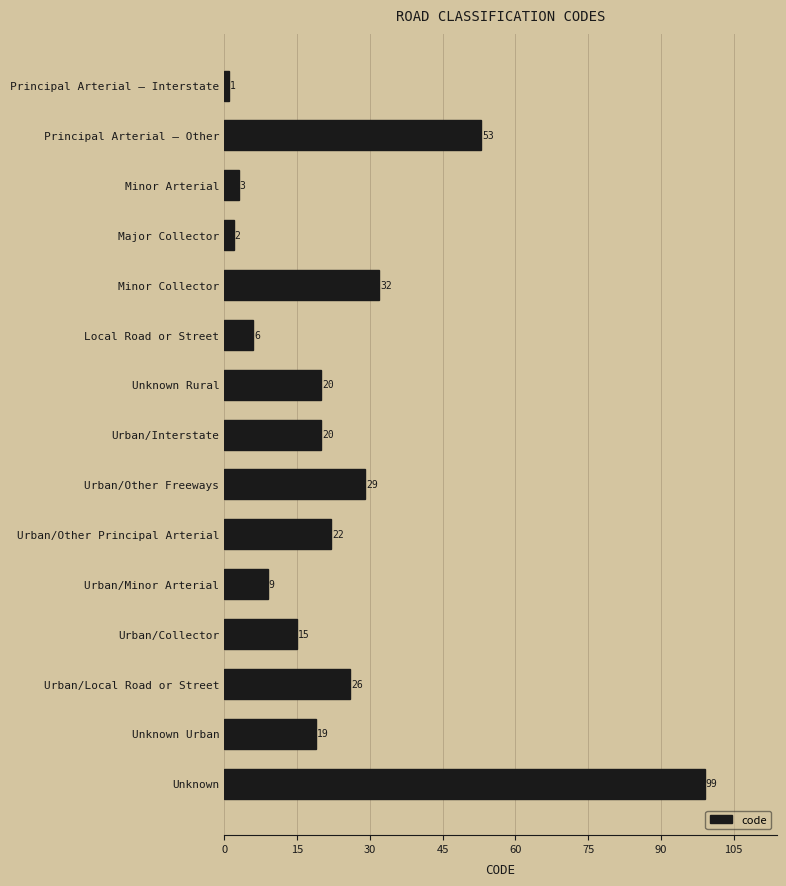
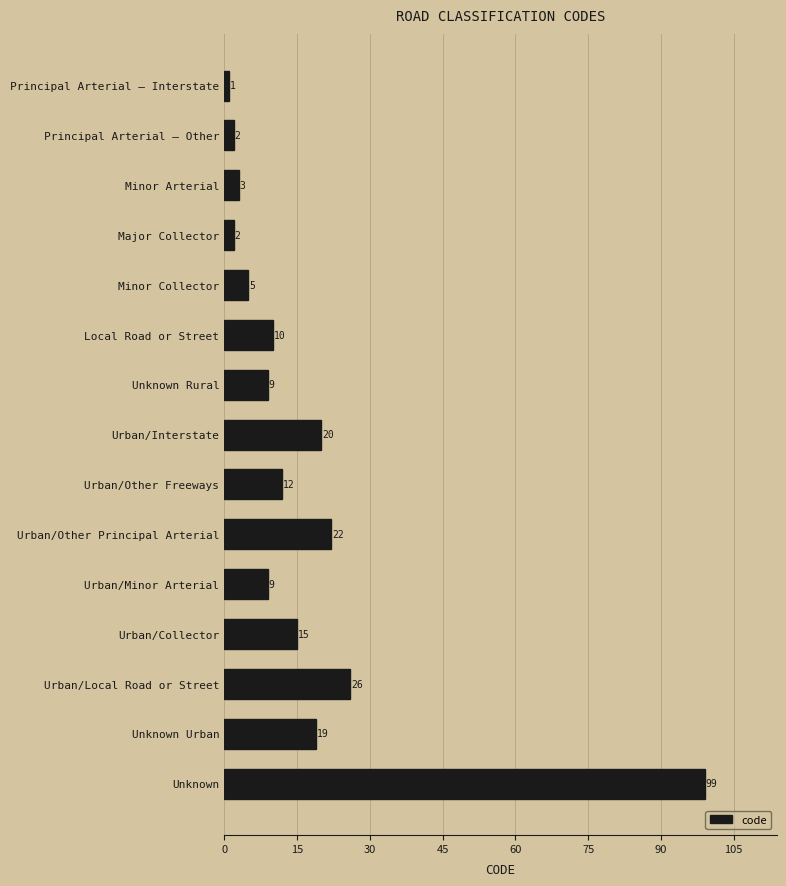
  {
    "Principal Arterial – Interstate": 1,
-   "Principal Arterial – Other": 53,
+   "Principal Arterial – Other": 2,
    "Minor Arterial": 3,
    "Major Collector": 2,
-   "Minor Collector": 32,
-   "Local Road or Street": 6,
-   "Unknown Rural": 20,
+   "Minor Collector": 5,
+   "Local Road or Street": 10,
+   "Unknown Rural": 9,
    "Urban/Interstate": 20,
-   "Urban/Other Freeways": 29,
+   "Urban/Other Freeways": 12,
    "Urban/Other Principal Arterial": 22,
    "Urban/Minor Arterial": 9,
    "Urban/Collector": 15,
    "Urban/Local Road or Street": 26,
    "Unknown Urban": 19,
    "Unknown": 99
  }
